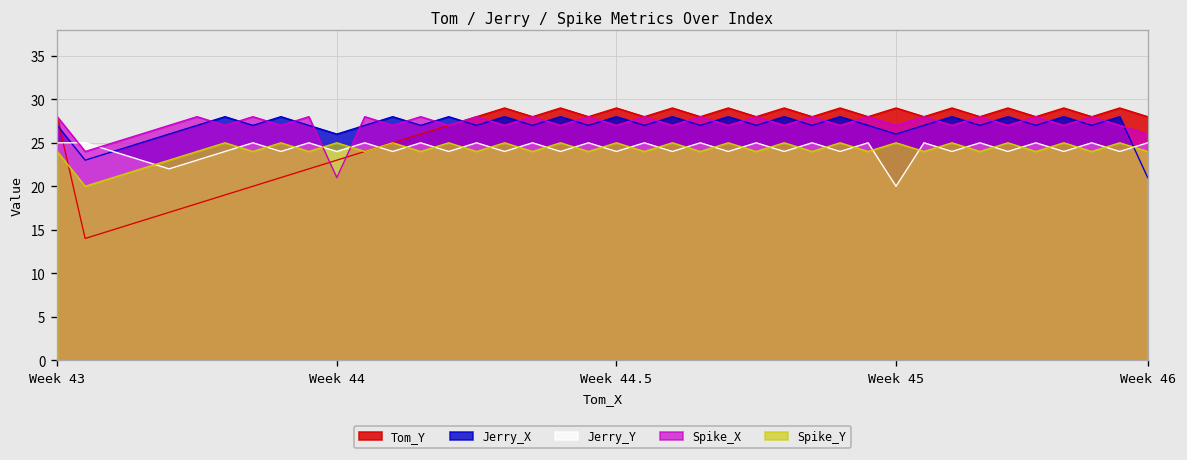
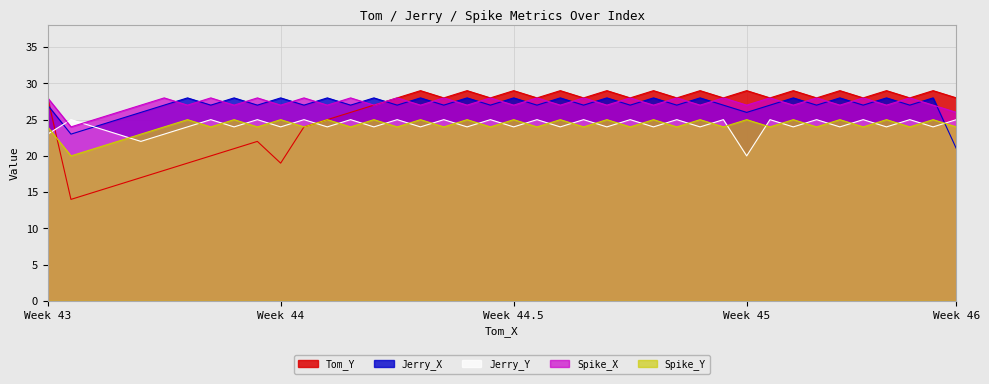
  {
    "Tom_Y": {
-     "Week 44": 23,
+     "Week 44": 19,
      "Week 44.5": 29,
      "Week 45": 29,
      "Week 46": 28
    },
    "Jerry_X": {
      "Week 43": 27,
-     "Week 44": 26,
+     "Week 44": 28,
      "Week 44.5": 28,
      "Week 45": 26,
      "Week 46": 21
    },
    "Jerry_Y": {
-     "Week 43": 25,
+     "Week 43": 23,
      "Week 44": 24,
      "Week 44.5": 24,
      "Week 45": 20,
      "Week 46": 25
    },
    "Spike_X": {
-     "Week 44": 21,
+     "Week 44": 27,
      "Week 44.5": 27,
      "Week 45": 27,
      "Week 46": 26
    },
    "Spike_Y": {
      "Week 43": 24,
      "Week 44": 25,
      "Week 44.5": 25,
      "Week 45": 25,
      "Week 46": 24
    }
  }
